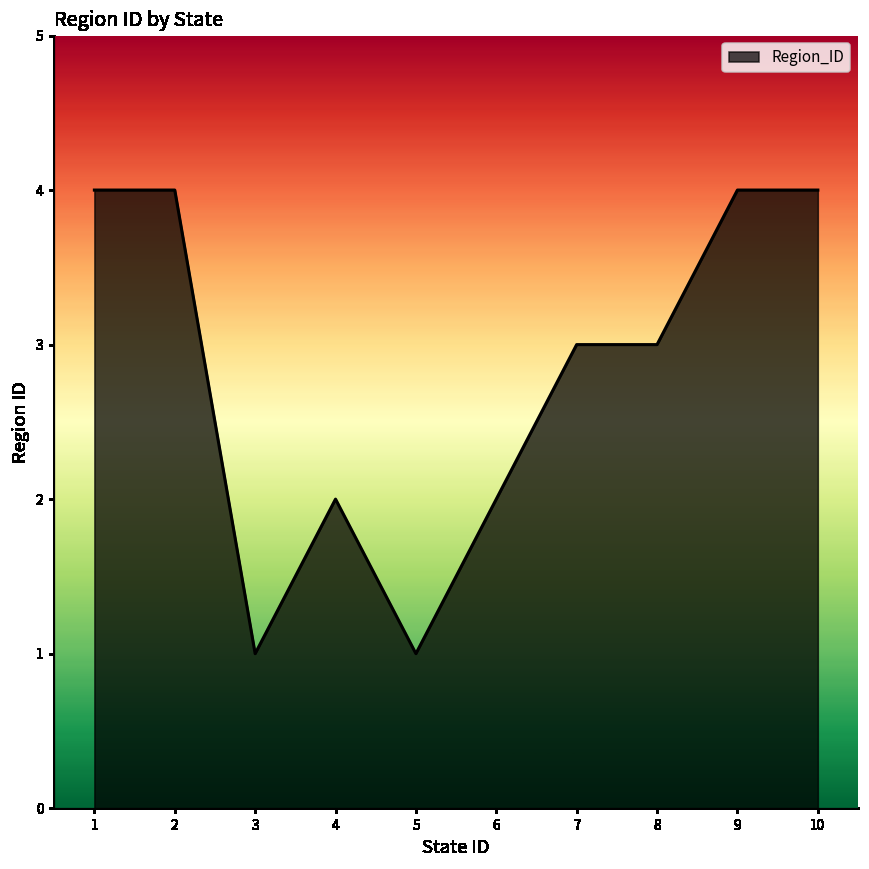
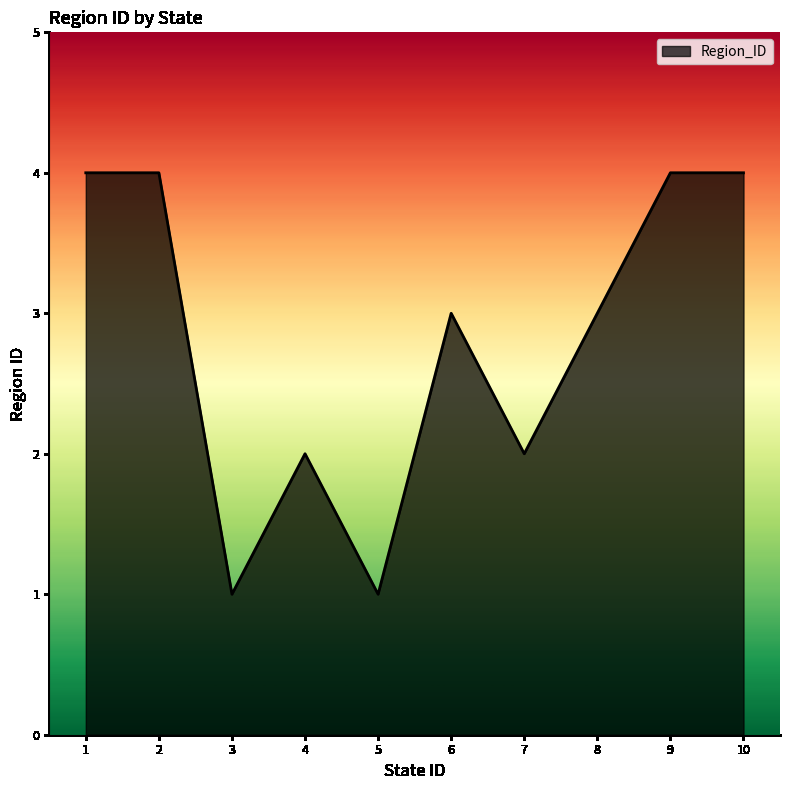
  {
    "1": 4,
    "2": 4,
    "3": 1,
    "4": 2,
    "5": 1,
-   "6": 2,
-   "7": 3,
+   "6": 3,
+   "7": 2,
    "8": 3,
    "9": 4,
    "10": 4
  }
